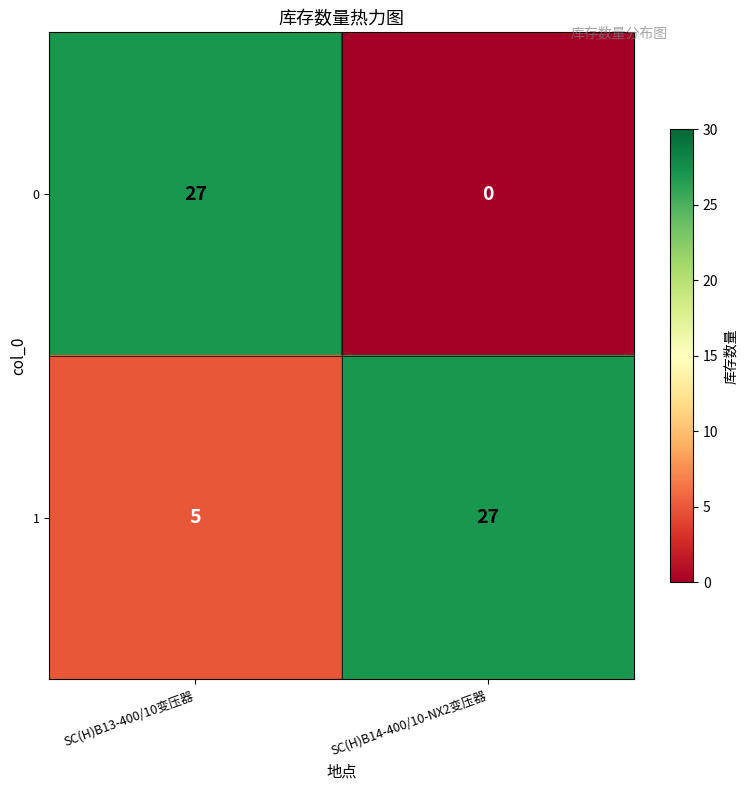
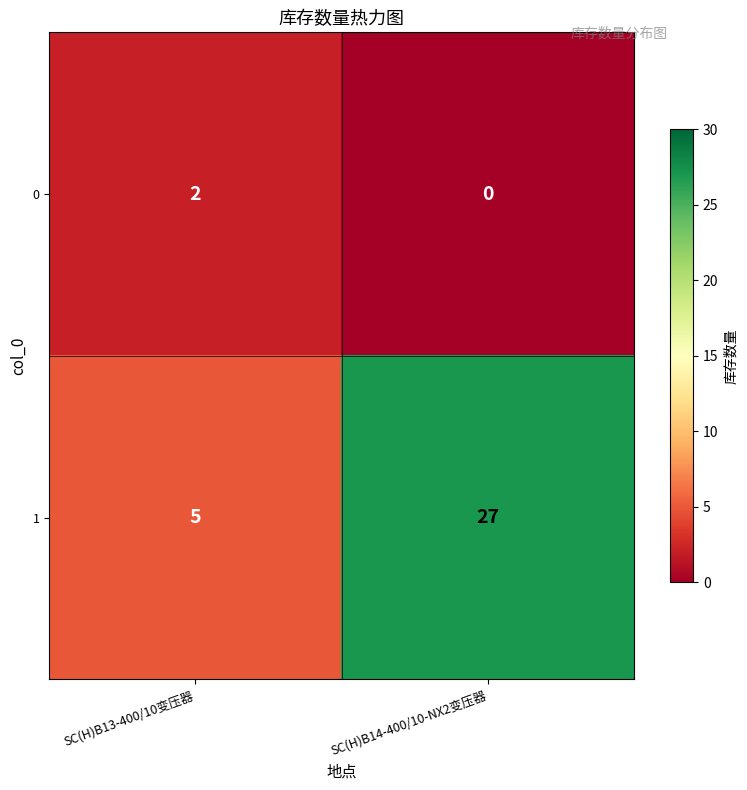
  {
    "0": {
-     "SC(H)B13-400/10变压器": 27,
+     "SC(H)B13-400/10变压器": 2,
      "SC(H)B14-400/10-NX2变压器": 0
    },
    "1": {
      "SC(H)B13-400/10变压器": 5,
      "SC(H)B14-400/10-NX2变压器": 27
    }
  }
